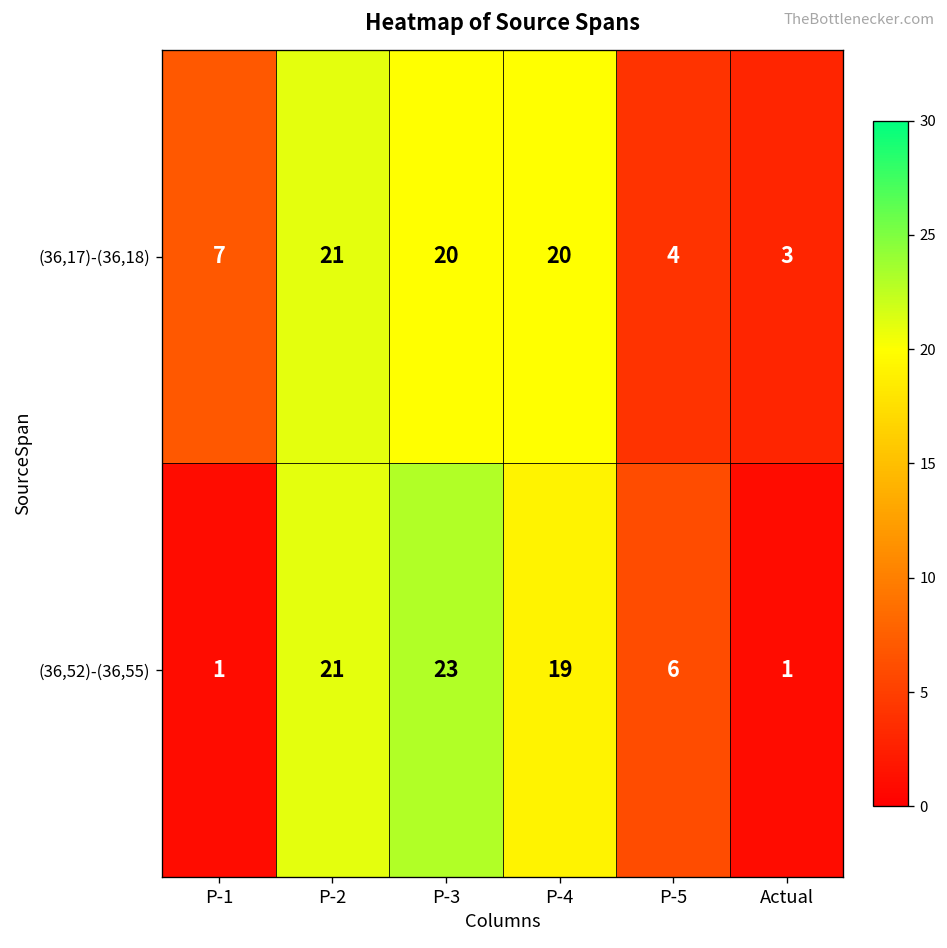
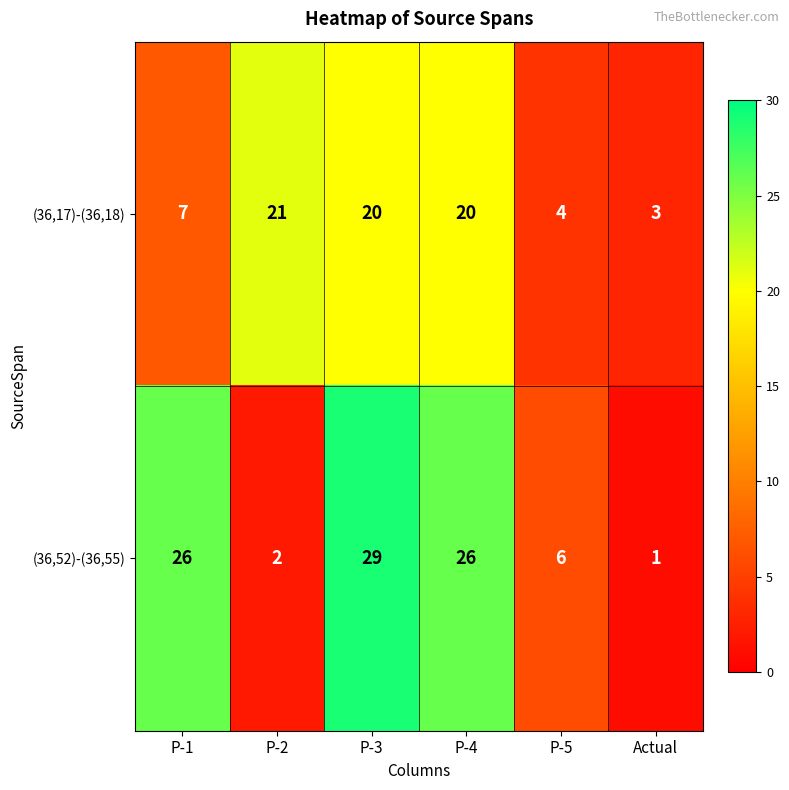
  {
    "(36,17)-(36,18)": {
      "P-1": 7,
      "P-2": 21,
      "P-3": 20,
      "P-4": 20,
      "P-5": 4,
      "Actual": 3
    },
    "(36,52)-(36,55)": {
-     "P-1": 1,
-     "P-2": 21,
-     "P-3": 23,
-     "P-4": 19,
+     "P-1": 26,
+     "P-2": 2,
+     "P-3": 29,
+     "P-4": 26,
      "P-5": 6,
      "Actual": 1
    }
  }
